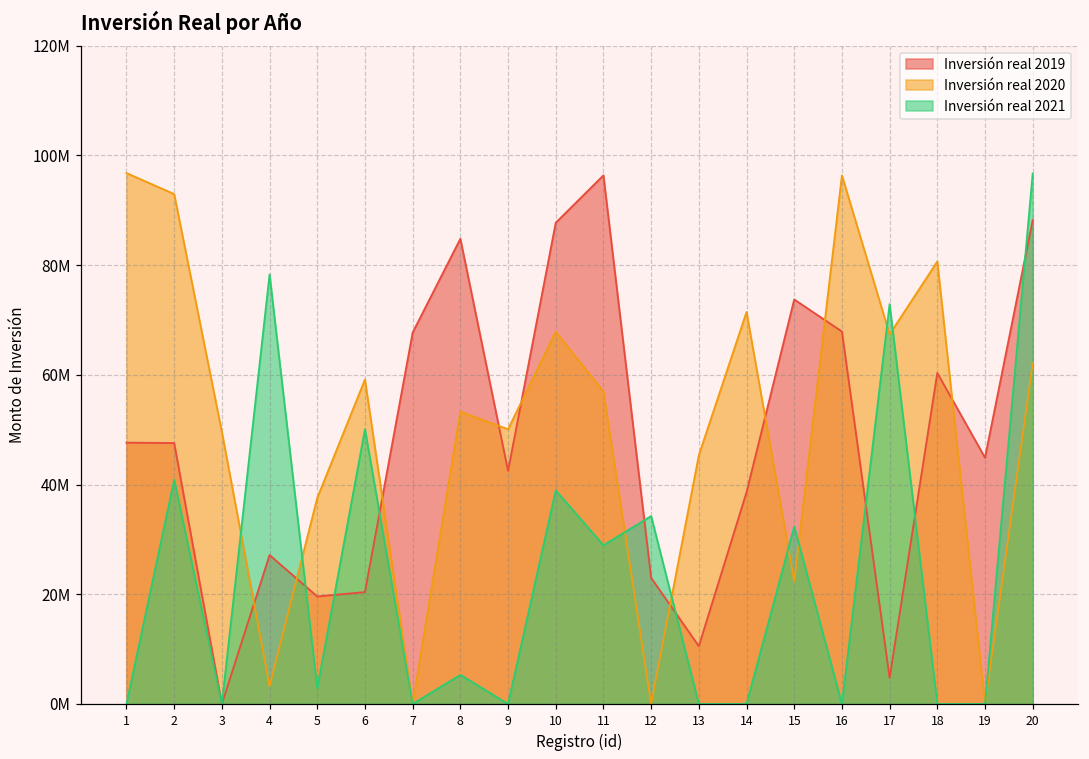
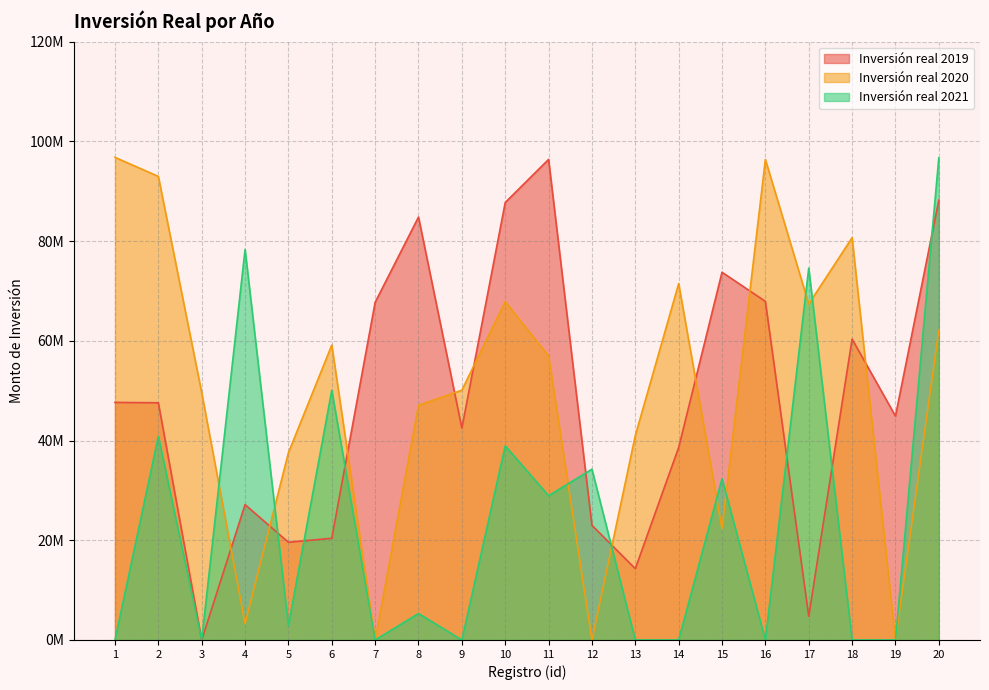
  {
    "Inversión real 2019": {
      "1": 48000000,
      "2": 48000000,
      "4": 27000000,
      "5": 20000000,
      "6": 20000000,
      "7": 68000000,
      "8": 85000000,
      "9": 42000000,
      "10": 88000000,
      "11": 96000000,
      "12": 23000000,
-     "13": 11000000,
+     "13": 14000000,
      "14": 39000000,
      "15": 74000000,
      "16": 68000000,
      "17": 5000000,
      "18": 60000000,
      "19": 45000000,
      "20": 88000000
    },
    "Inversión real 2020": {
      "1": 97000000,
      "2": 93000000,
      "3": 50000000,
      "4": 3000000,
      "5": 38000000,
      "6": 59000000,
-     "8": 53000000,
+     "8": 47000000,
      "9": 50000000,
      "10": 68000000,
      "11": 57000000,
      "12": 0,
-     "13": 45000000,
+     "13": 41000000,
      "14": 71000000,
      "15": 22000000,
      "16": 96000000,
      "17": 67000000,
      "18": 81000000,
      "20": 62000000
    },
    "Inversión real 2021": {
      "1": 0,
      "2": 41000000,
      "4": 78000000,
      "5": 3000000,
      "6": 50000000,
      "8": 5000000,
      "9": 0,
      "10": 39000000,
      "11": 29000000,
      "12": 34000000,
      "13": 0,
      "14": 0,
      "15": 32000000,
      "16": 0,
-     "17": 73000000,
+     "17": 75000000,
      "18": 0,
      "20": 97000000
    }
  }
